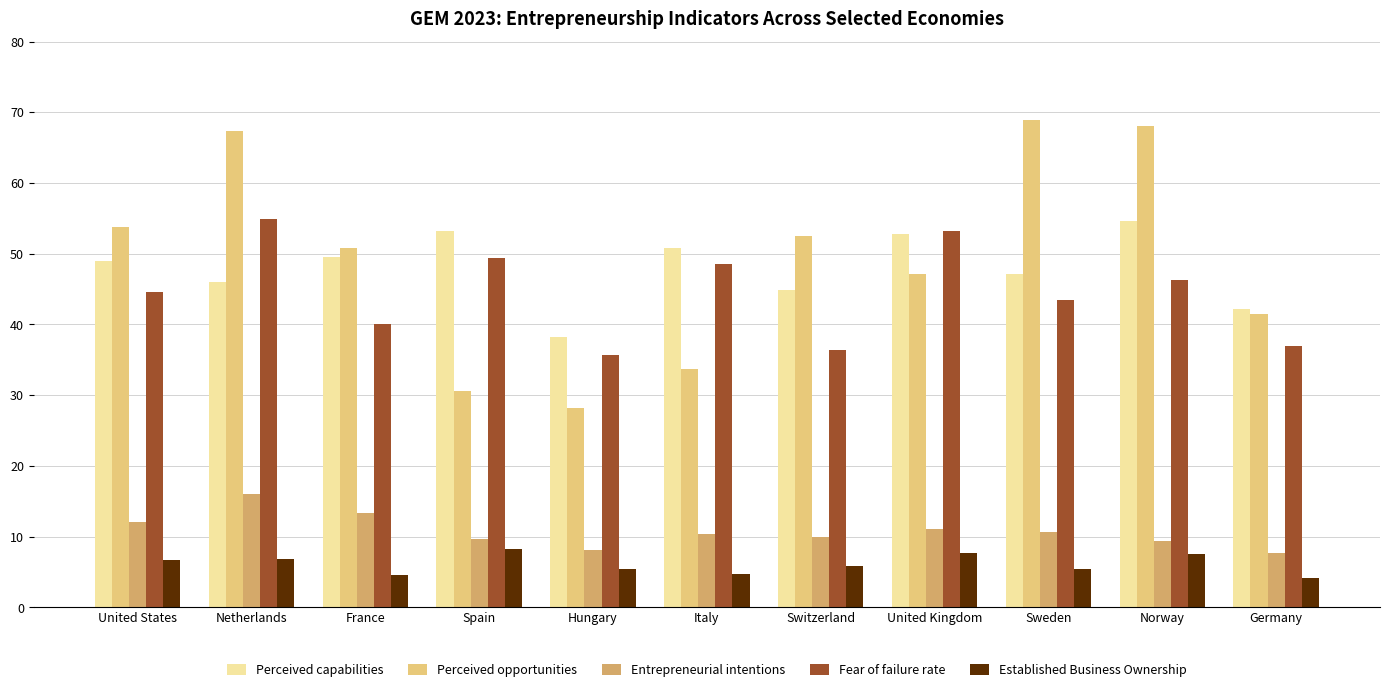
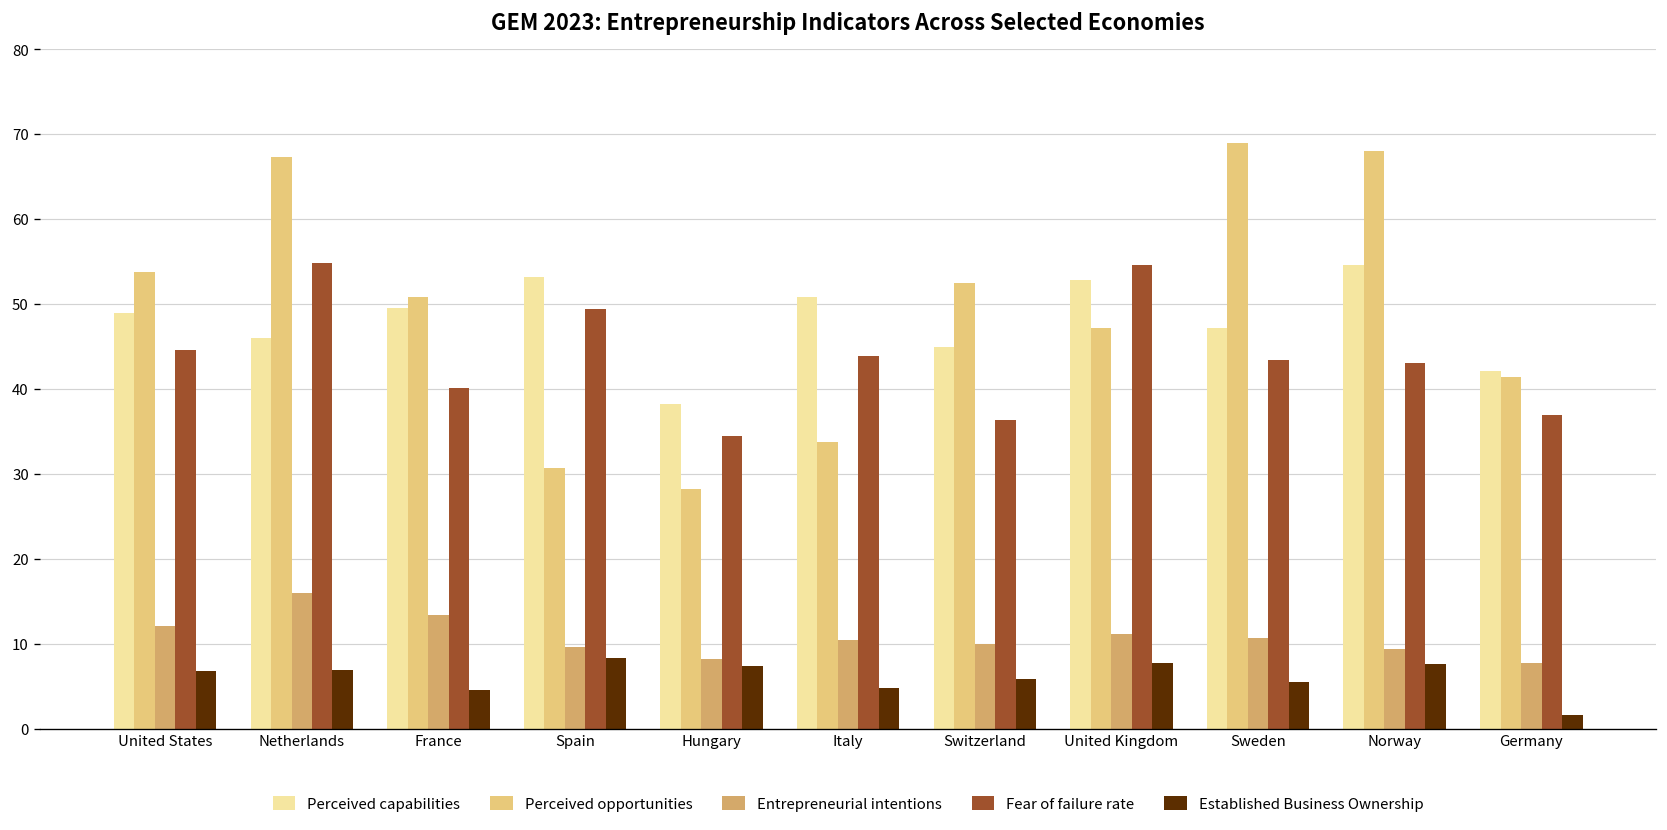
  {
    "Fear of failure rate": {
      "United States": 45,
      "Netherlands": 55,
      "France": 40,
      "Spain": 49,
-     "Hungary": 36,
-     "Italy": 48,
+     "Hungary": 34,
+     "Italy": 44,
      "Switzerland": 36,
-     "United Kingdom": 53,
+     "United Kingdom": 55,
      "Sweden": 43,
-     "Norway": 46,
+     "Norway": 43,
      "Germany": 37
    },
    "Established Business Ownership": {
      "United States": 7,
      "Netherlands": 7,
      "France": 5,
      "Spain": 8,
-     "Hungary": 5,
+     "Hungary": 7,
      "Italy": 5,
      "Switzerland": 6,
      "United Kingdom": 8,
      "Sweden": 5,
      "Norway": 8,
-     "Germany": 4
+     "Germany": 2
    }
  }
